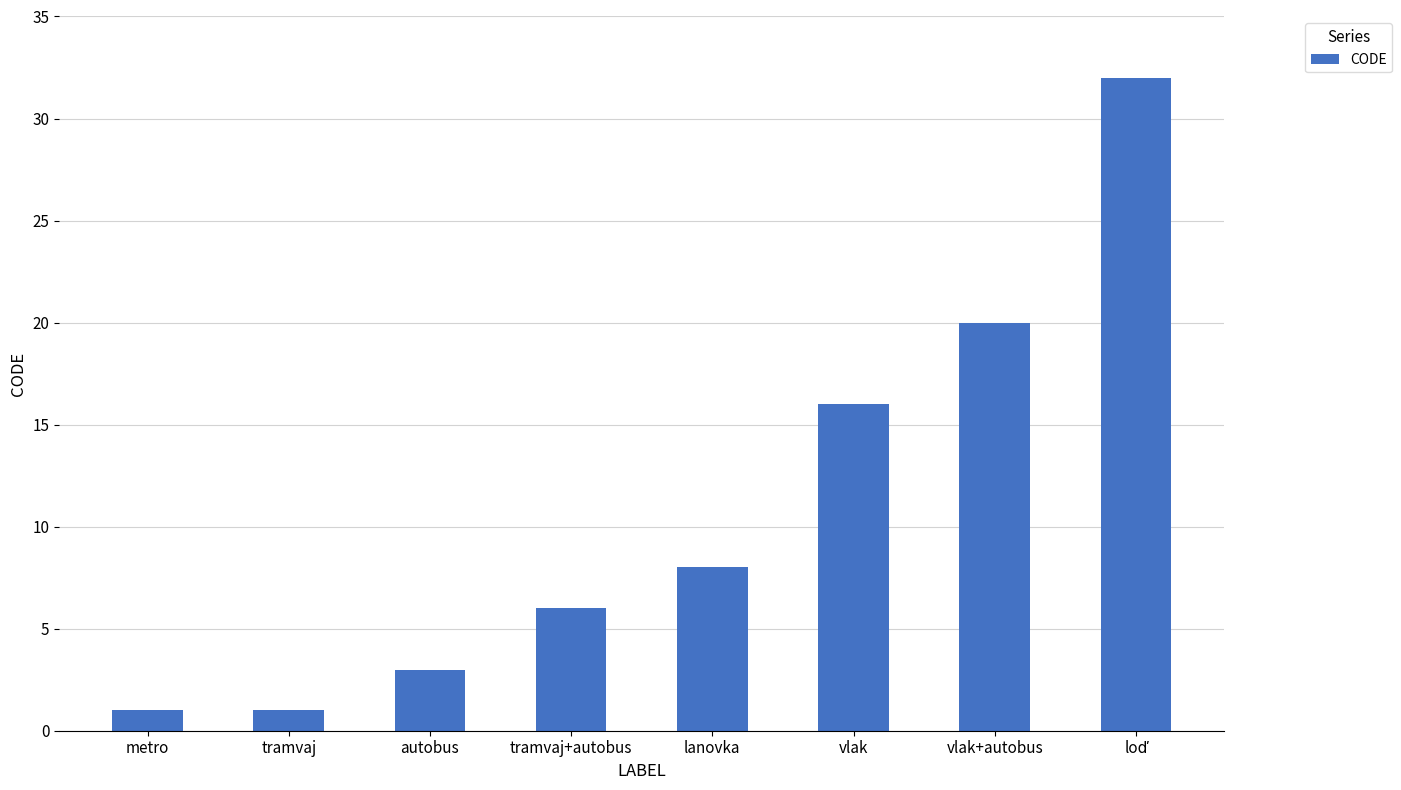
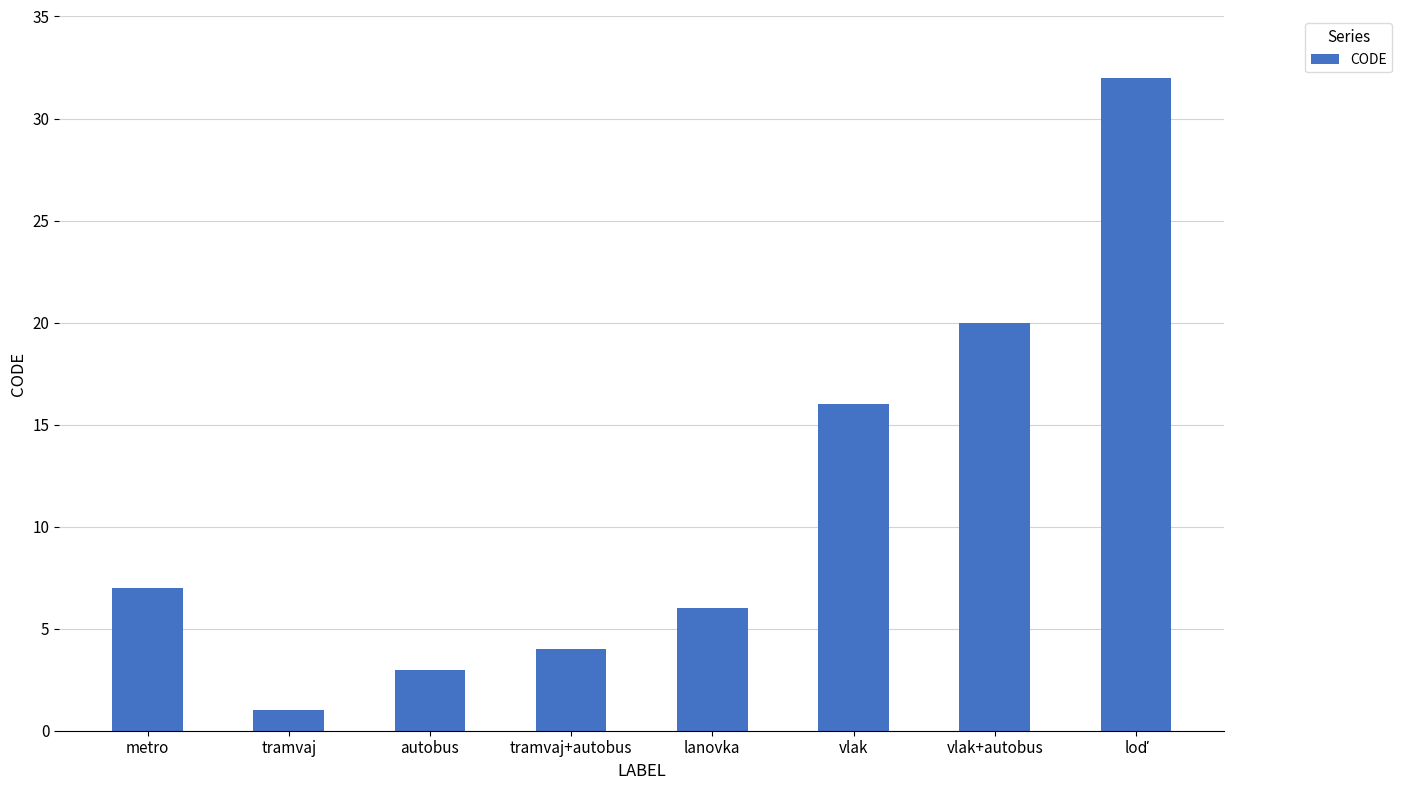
  {
-   "metro": 1,
+   "metro": 7,
    "tramvaj": 1,
    "autobus": 3,
-   "tramvaj+autobus": 6,
-   "lanovka": 8,
+   "tramvaj+autobus": 4,
+   "lanovka": 6,
    "vlak": 16,
    "vlak+autobus": 20,
    "loď": 32
  }
